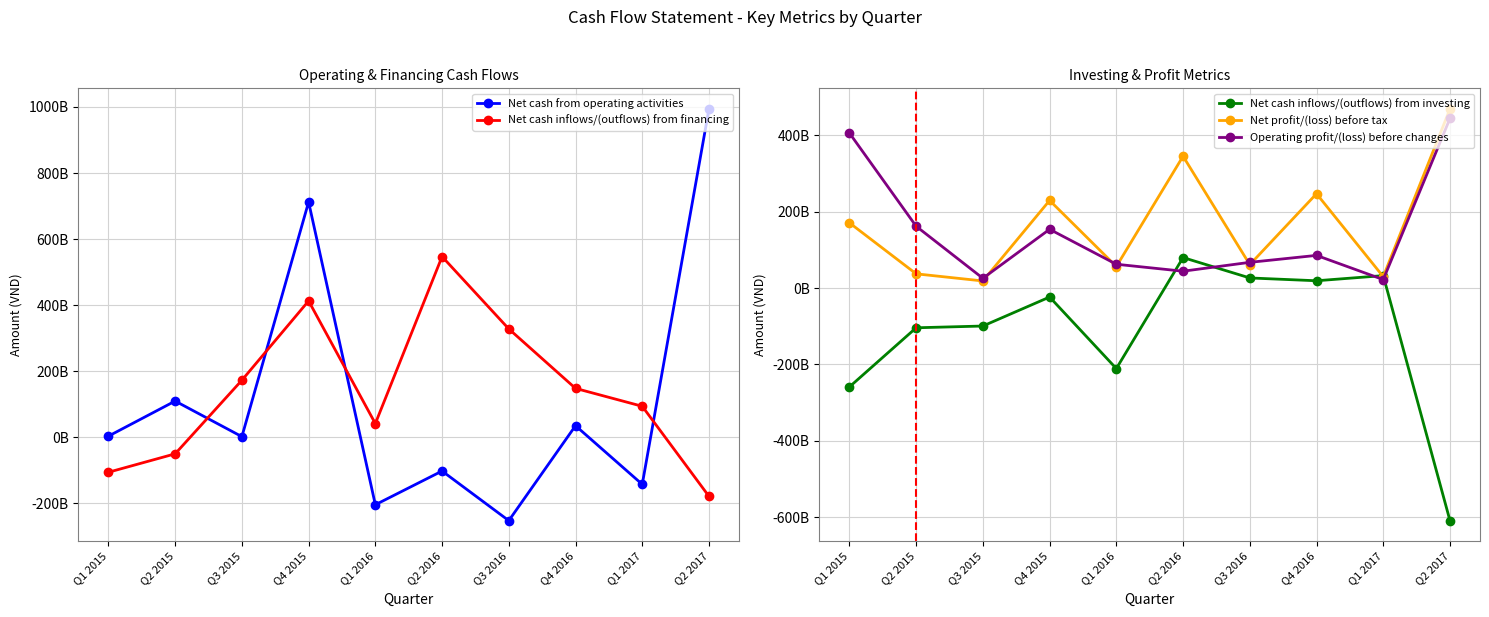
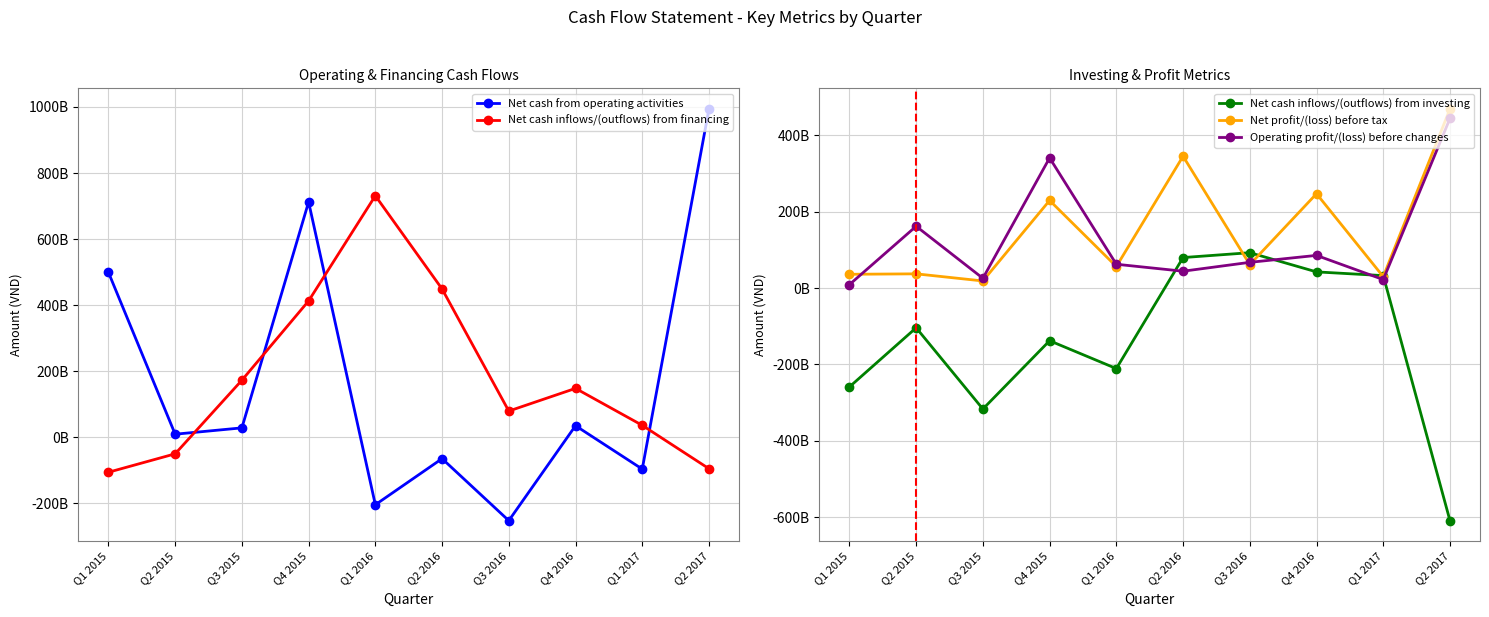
  {
    "Operating & Financing Cash Flows": {
      "Net cash from operating activities": {
-       "Q1 2015": 0,
-       "Q2 2015": 110000000000,
-       "Q3 2015": 0,
+       "Q1 2015": 500000000000,
+       "Q2 2015": 10000000000,
+       "Q3 2015": 30000000000,
        "Q4 2015": 710000000000,
        "Q1 2016": -200000000000,
-       "Q2 2016": -100000000000,
+       "Q2 2016": -70000000000,
        "Q3 2016": -250000000000,
        "Q4 2016": 30000000000,
-       "Q1 2017": -140000000000
+       "Q1 2017": -100000000000
      },
      "Net cash inflows/(outflows) from financing": {
        "Q1 2015": -110000000000,
        "Q2 2015": -50000000000,
        "Q3 2015": 170000000000,
        "Q4 2015": 410000000000,
-       "Q1 2016": 40000000000,
-       "Q2 2016": 550000000000,
-       "Q3 2016": 330000000000,
+       "Q1 2016": 730000000000,
+       "Q2 2016": 450000000000,
+       "Q3 2016": 80000000000,
        "Q4 2016": 150000000000,
-       "Q1 2017": 90000000000,
-       "Q2 2017": -180000000000
+       "Q1 2017": 40000000000,
+       "Q2 2017": -100000000000
      }
    },
    "Investing & Profit Metrics": {
      "Net cash inflows/(outflows) from investing": {
        "Q1 2015": -260000000000,
        "Q2 2015": -100000000000,
-       "Q3 2015": -100000000000,
-       "Q4 2015": -20000000000,
+       "Q3 2015": -320000000000,
+       "Q4 2015": -140000000000,
        "Q1 2016": -210000000000,
        "Q2 2016": 80000000000,
-       "Q3 2016": 30000000000,
-       "Q4 2016": 20000000000,
+       "Q3 2016": 90000000000,
+       "Q4 2016": 40000000000,
        "Q2 2017": -610000000000
      },
      "Net profit/(loss) before tax": {
-       "Q1 2015": 170000000000,
+       "Q1 2015": 40000000000,
        "Q2 2015": 40000000000,
        "Q3 2015": 20000000000,
        "Q4 2015": 230000000000,
        "Q2 2016": 340000000000,
        "Q4 2016": 250000000000
      },
      "Operating profit/(loss) before changes": {
-       "Q1 2015": 410000000000,
+       "Q1 2015": 10000000000,
        "Q2 2015": 160000000000,
        "Q3 2015": 30000000000,
-       "Q4 2015": 150000000000,
+       "Q4 2015": 340000000000,
        "Q2 2016": 40000000000,
        "Q4 2016": 90000000000,
        "Q1 2017": 20000000000
      }
    }
  }
